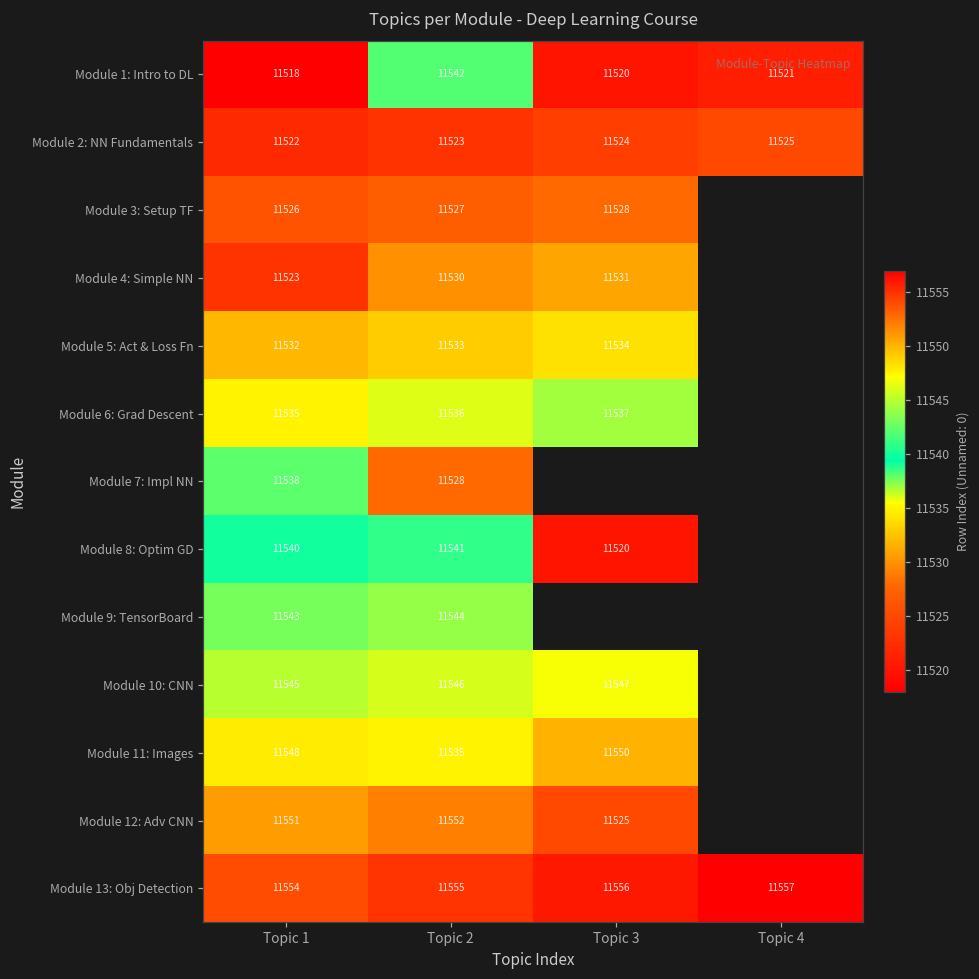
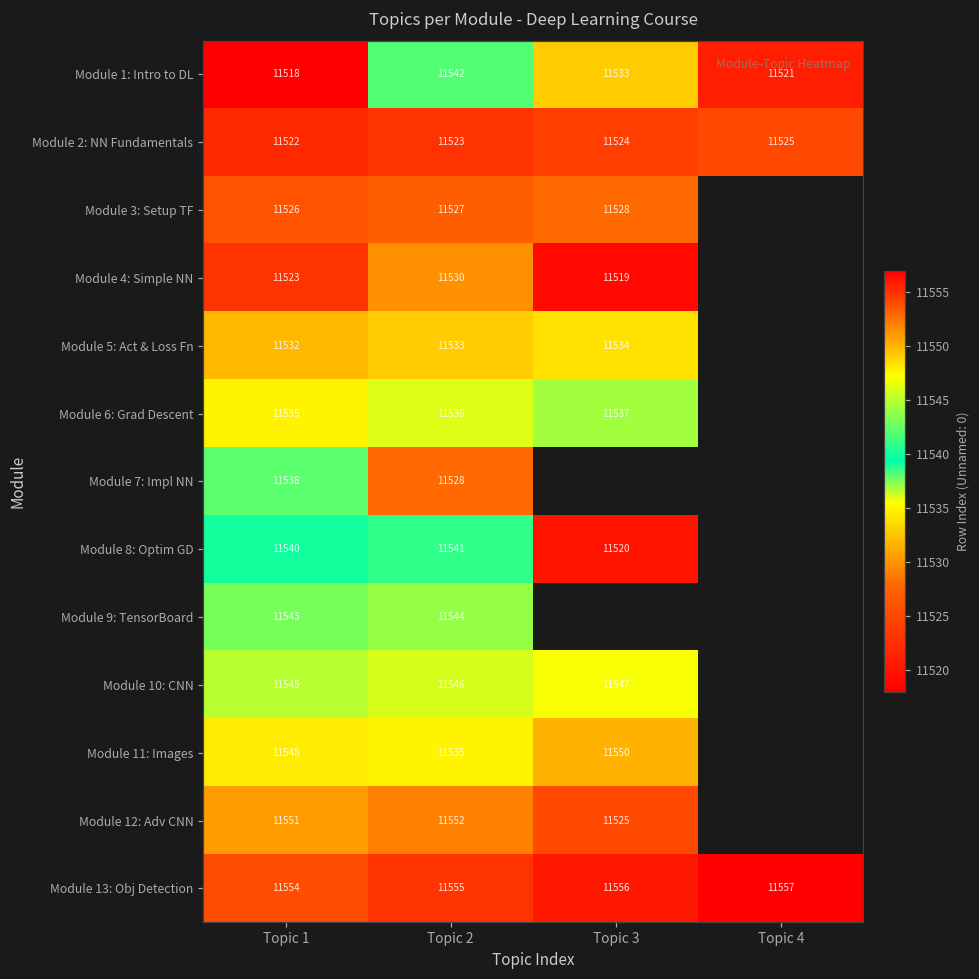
  {
    "Module 1: Intro to DL": {
      "Topic 1": 11518,
      "Topic 2": 11542,
-     "Topic 3": 11520
+     "Topic 3": 11533
    },
    "Module 2: NN Fundamentals": {
      "Topic 1": 11522,
      "Topic 2": 11523,
      "Topic 3": 11524,
      "Topic 4": 11525
    },
    "Module 3: Setup TF": {
      "Topic 1": 11526,
      "Topic 2": 11527,
      "Topic 3": 11528
    },
    "Module 4: Simple NN": {
      "Topic 1": 11523,
      "Topic 2": 11530,
-     "Topic 3": 11531
+     "Topic 3": 11519
    },
    "Module 5: Act & Loss Fn": {
      "Topic 1": 11532,
      "Topic 2": 11533,
      "Topic 3": 11534
    },
    "Module 6: Grad Descent": {
      "Topic 1": 11535,
      "Topic 2": 11536,
      "Topic 3": 11537
    },
    "Module 7: Impl NN": {
      "Topic 1": 11538,
      "Topic 2": 11528
    },
    "Module 8: Optim GD": {
      "Topic 1": 11540,
      "Topic 2": 11541,
      "Topic 3": 11520
    },
    "Module 9: TensorBoard": {
      "Topic 1": 11543,
      "Topic 2": 11544
    },
    "Module 10: CNN": {
      "Topic 1": 11545,
      "Topic 2": 11546,
      "Topic 3": 11547
    },
    "Module 11: Images": {
      "Topic 1": 11548,
      "Topic 2": 11535,
      "Topic 3": 11550
    },
    "Module 12: Adv CNN": {
      "Topic 1": 11551,
      "Topic 2": 11552,
      "Topic 3": 11525
    },
    "Module 13: Obj Detection": {
      "Topic 1": 11554,
      "Topic 2": 11555,
      "Topic 3": 11556,
      "Topic 4": 11557
    }
  }
